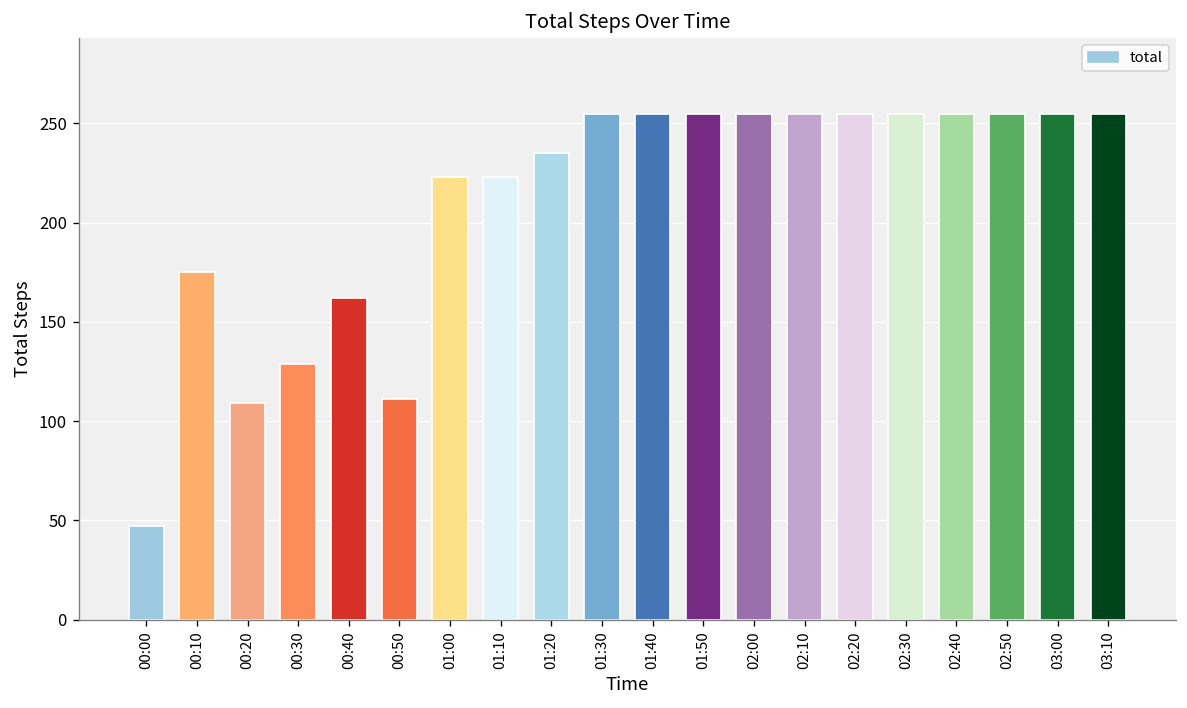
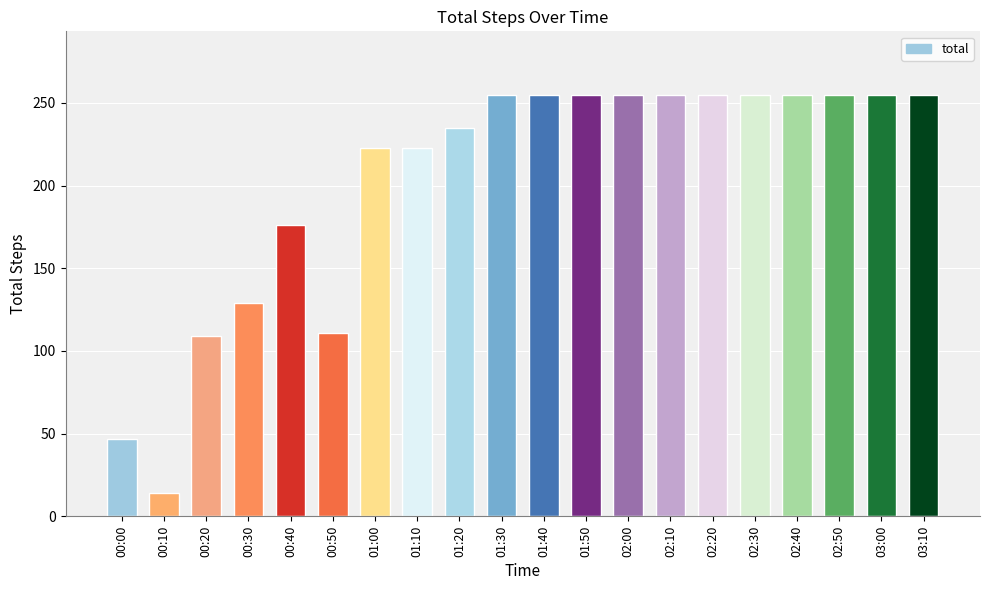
  {
    "00:00": 47,
-   "00:10": 175,
+   "00:10": 14,
    "00:20": 109,
    "00:30": 129,
-   "00:40": 162,
+   "00:40": 176,
    "00:50": 111,
    "01:00": 223,
    "01:10": 223,
    "01:20": 235,
    "01:30": 255,
    "01:40": 255,
    "01:50": 255,
    "02:00": 255,
    "02:10": 255,
    "02:20": 255,
    "02:30": 255,
    "02:40": 255,
    "02:50": 255,
    "03:00": 255,
    "03:10": 255
  }
